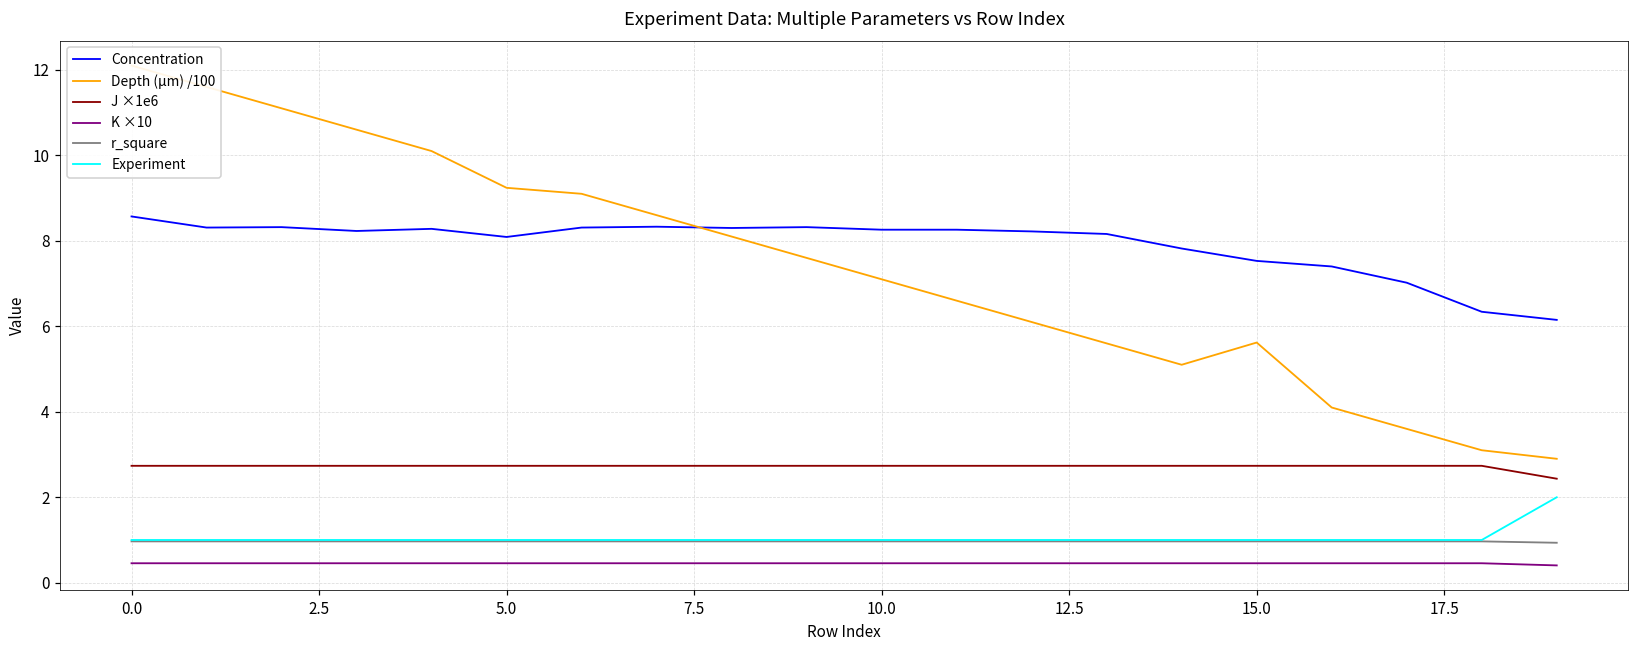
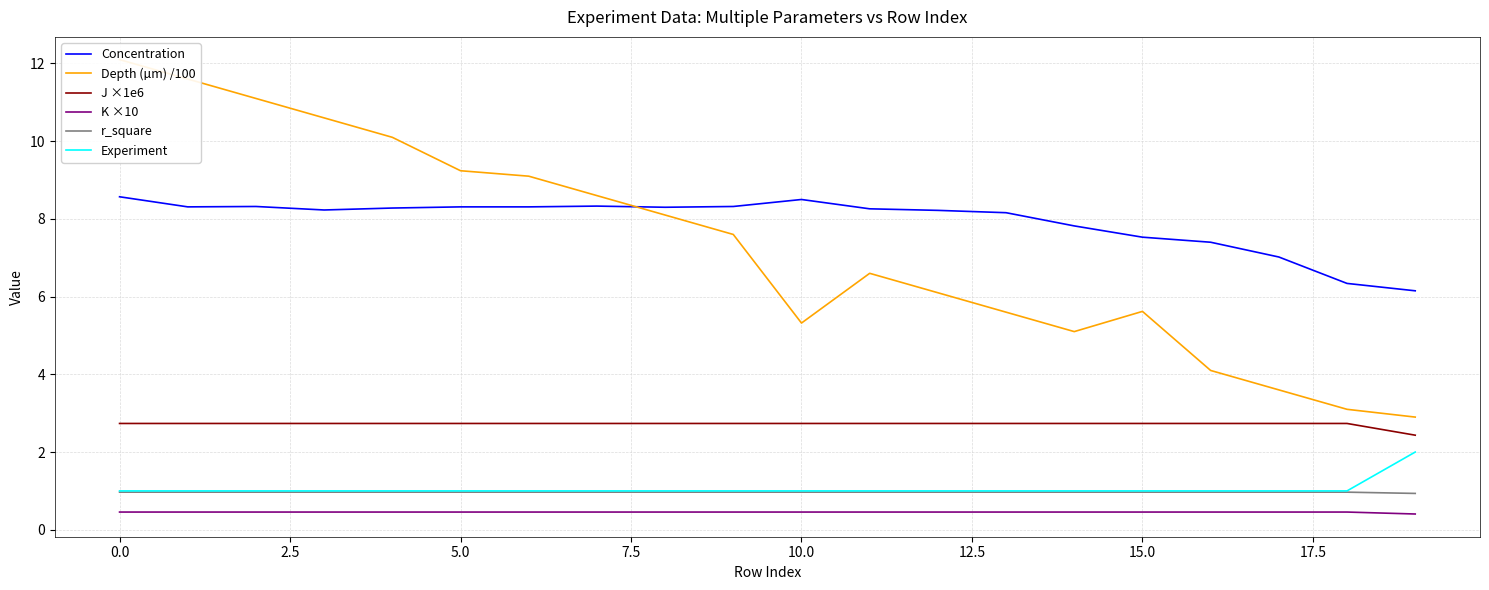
  {
    "Concentration": {
      "0.0": 8.6,
-     "5.0": 8.1,
-     "10.0": 8.3,
+     "5.0": 8.3,
+     "10.0": 8.5,
      "15.0": 7.5
    },
    "Depth (µm) /100": {
      "5.0": 9.2,
-     "10.0": 7.1,
+     "10.0": 5.3,
      "15.0": 5.6
    },
    "J ×1e6": {
      "0.0": 2.7,
      "5.0": 2.7,
      "10.0": 2.7,
      "15.0": 2.7
    },
    "K ×10": {
      "0.0": 0.5,
      "5.0": 0.5,
      "10.0": 0.5,
      "15.0": 0.5
    }
  }
